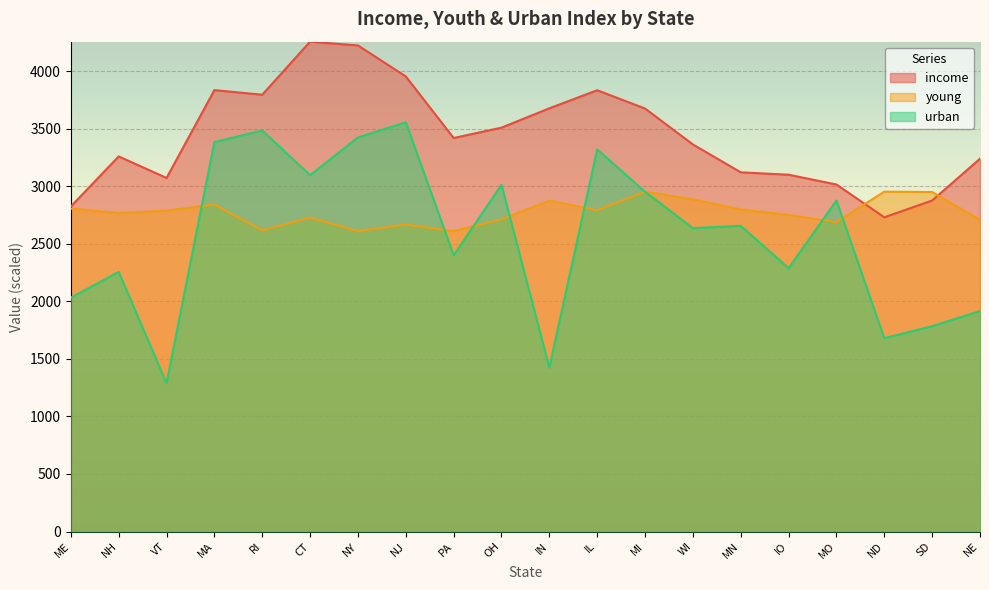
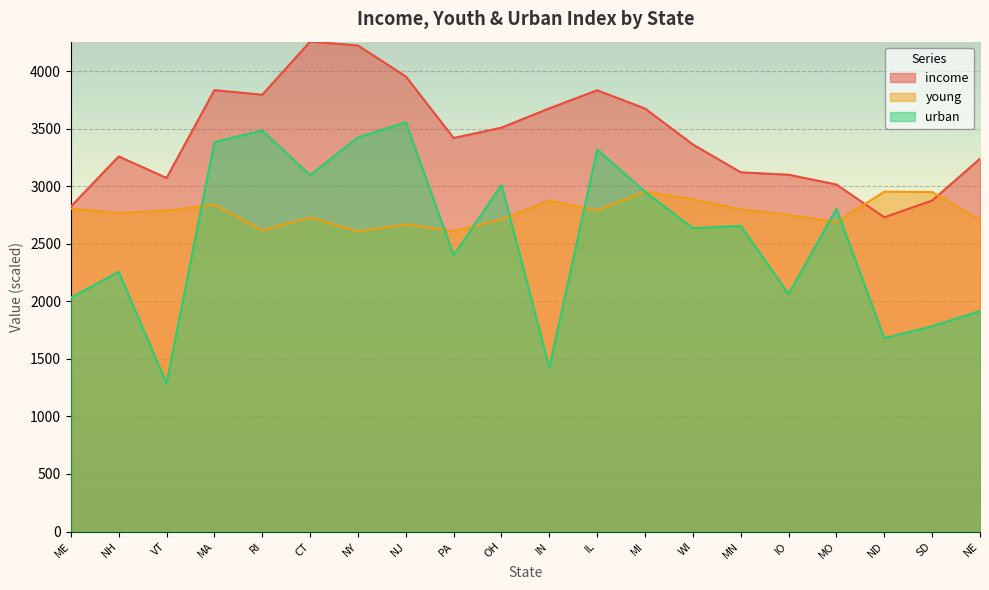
  {
    "income": {
      "NH": 3260,
      "VT": 3070,
      "MA": 3840,
      "RI": 3800,
      "CT": 4260,
      "NY": 4220,
      "NJ": 3950,
      "PA": 3420,
      "OH": 3510,
      "IN": 3680,
      "IL": 3830,
      "MI": 3680,
      "WI": 3360,
      "MN": 3120,
      "IO": 3100,
      "MO": 3020,
      "ND": 2730,
      "SD": 2880,
      "NE": 3240
    },
    "young": {
      "NH": 2770,
      "VT": 2790,
      "MA": 2840,
      "RI": 2620,
      "CT": 2730,
      "NY": 2610,
      "NJ": 2670,
      "PA": 2610,
      "OH": 2710,
      "IN": 2870,
      "IL": 2790,
      "WI": 2890,
      "MN": 2800,
      "IO": 2750,
      "MO": 2690,
      "ND": 2950,
      "SD": 2950,
      "NE": 2710
    },
    "urban": {
      "ME": 2030,
      "NH": 2260,
      "VT": 1290,
      "MA": 3380,
      "RI": 3480,
      "CT": 3100,
      "NY": 3420,
      "NJ": 3560,
      "PA": 2400,
      "OH": 3010,
      "IN": 1420,
      "IL": 3320,
      "WI": 2640,
      "MN": 2660,
-     "IO": 2290,
-     "MO": 2880,
+     "IO": 2060,
+     "MO": 2800,
      "ND": 1680,
      "SD": 1780,
      "NE": 1920
    }
  }
